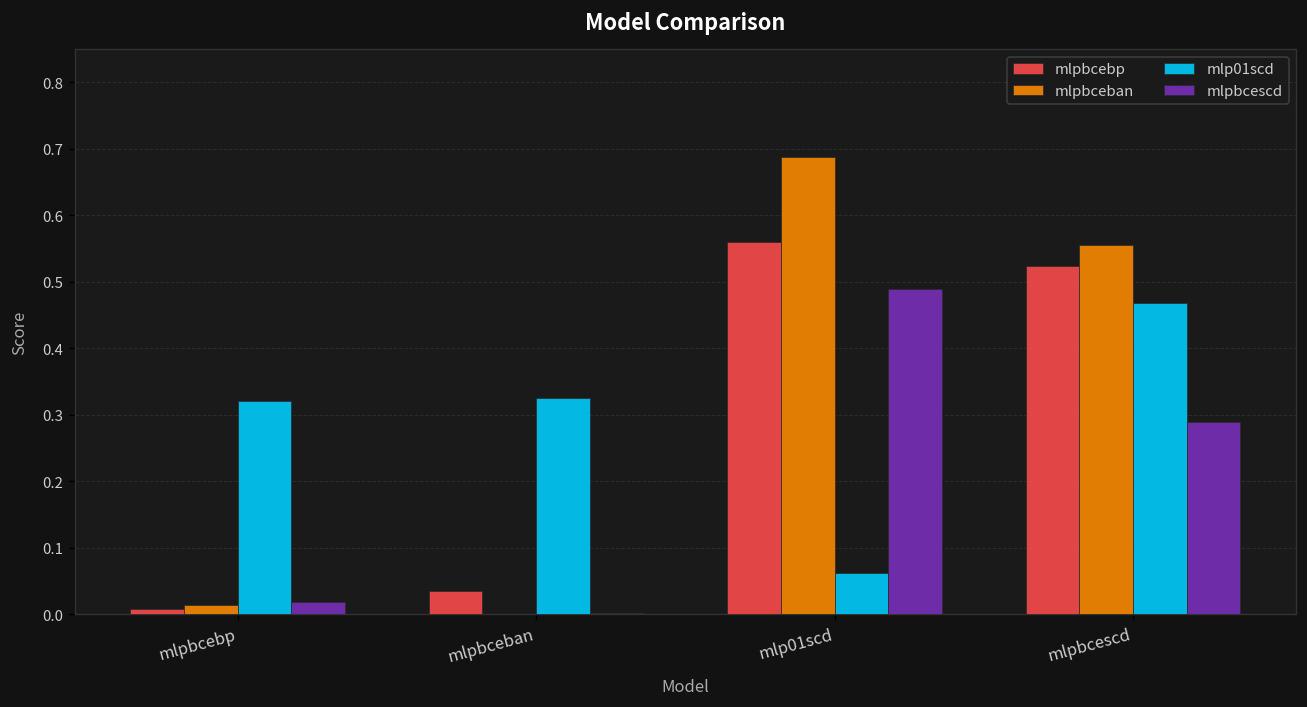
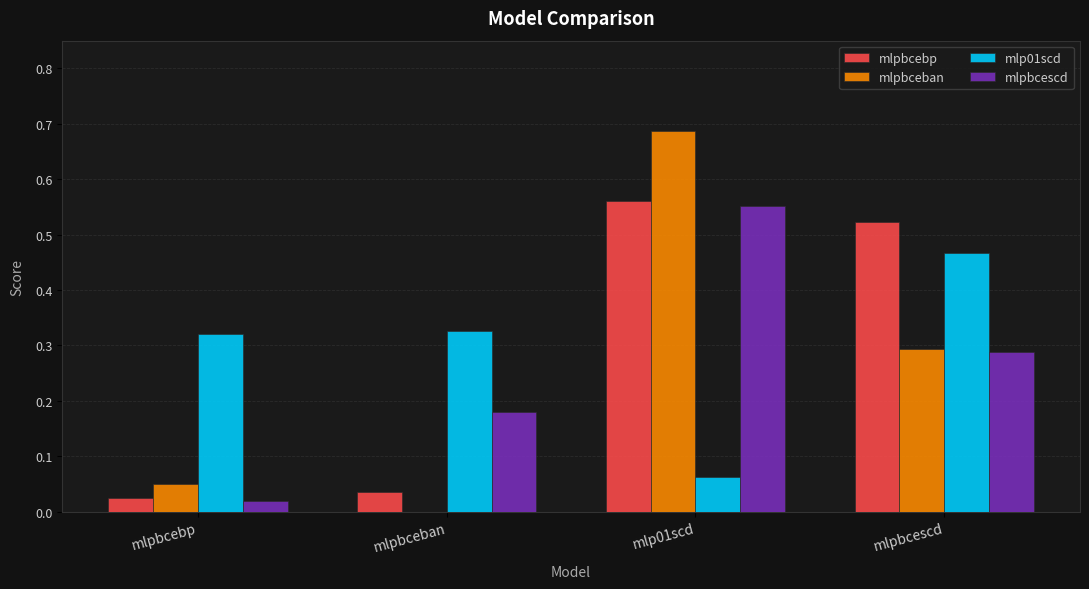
  {
    "mlpbcebp": {
-     "mlpbcebp": 0.01,
+     "mlpbcebp": 0.02,
      "mlpbceban": 0.04,
      "mlp01scd": 0.56,
      "mlpbcescd": 0.52
    },
    "mlpbceban": {
-     "mlpbcebp": 0.01,
+     "mlpbcebp": 0.05,
      "mlpbceban": 0.00,
      "mlp01scd": 0.69,
-     "mlpbcescd": 0.56
+     "mlpbcescd": 0.29
    },
    "mlp01scd": {
      "mlpbcebp": 0.32,
      "mlpbceban": 0.33,
      "mlp01scd": 0.06,
      "mlpbcescd": 0.47
    },
    "mlpbcescd": {
      "mlpbcebp": 0.02,
-     "mlpbceban": 0.00,
-     "mlp01scd": 0.49,
+     "mlpbceban": 0.18,
+     "mlp01scd": 0.55,
      "mlpbcescd": 0.29
    }
  }
